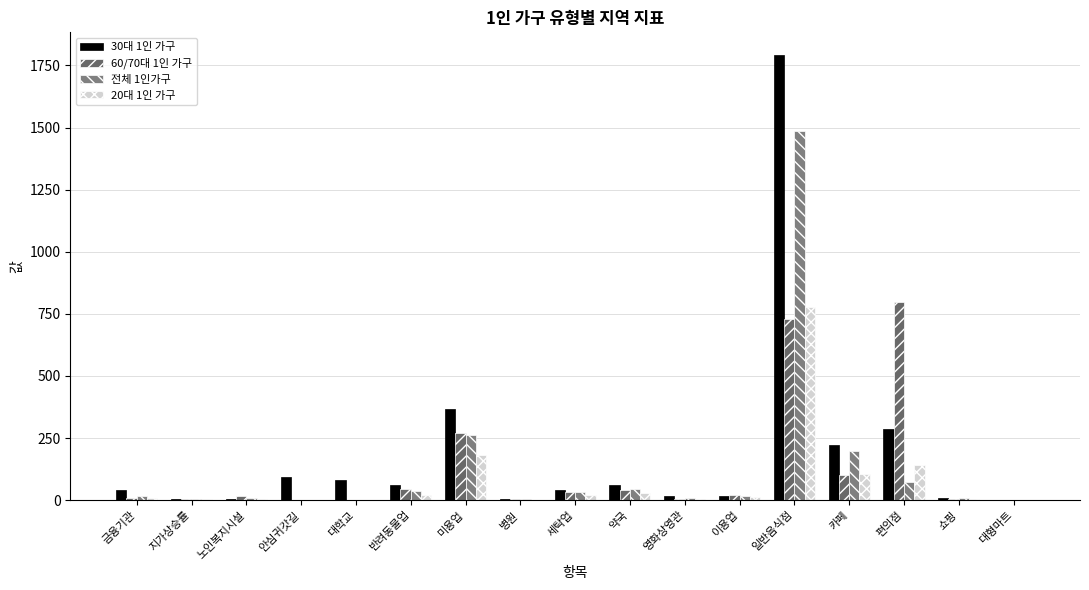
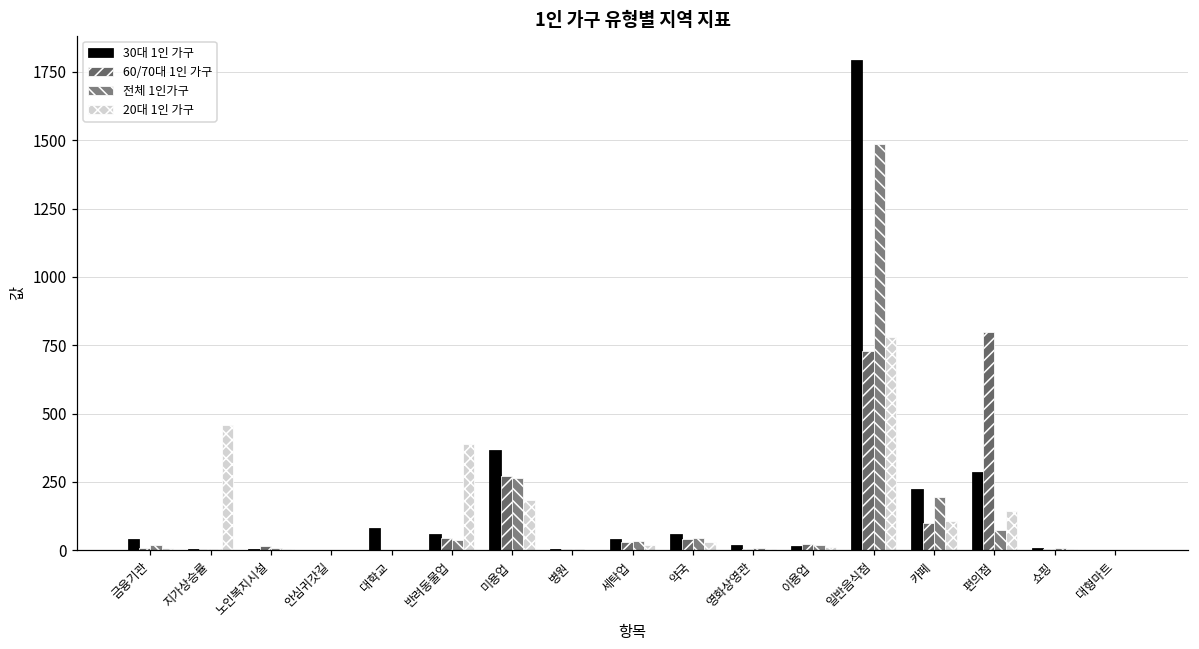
  {
    "30대 1인 가구": {
      "금융기관": 40,
-     "안심귀갓길": 90,
+     "안심귀갓길": 0,
      "대학교": 80,
      "반려동물업": 60,
      "미용업": 370,
      "세탁업": 40,
      "약국": 60,
      "영화상영관": 20,
      "이용업": 20,
      "일반음식점": 1790,
      "카페": 220,
      "편의점": 290
    },
    "20대 1인 가구": {
-     "지가상승률": 0,
-     "반려동물업": 20,
+     "지가상승률": 460,
+     "반려동물업": 390,
      "미용업": 180,
      "세탁업": 20,
      "약국": 30,
      "이용업": 10,
      "일반음식점": 780,
      "카페": 110,
      "편의점": 140
    }
  }
